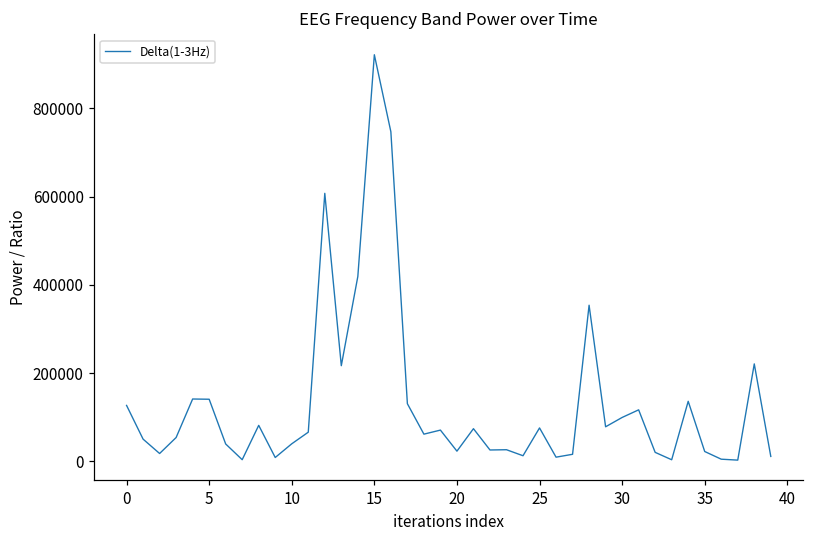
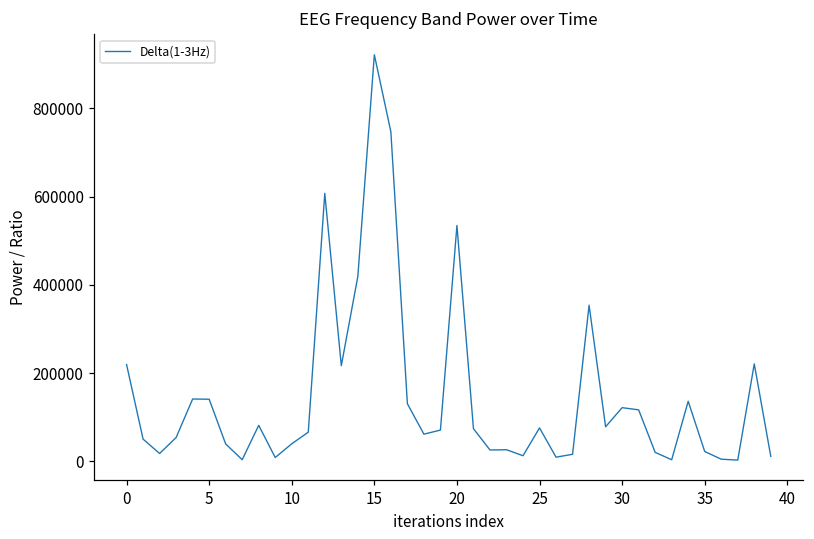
  {
-   "0": 130000,
+   "0": 220000,
    "5": 140000,
    "10": 40000,
    "15": 920000,
-   "20": 20000,
+   "20": 530000,
    "25": 80000,
-   "30": 100000,
+   "30": 120000,
    "35": 20000
  }
